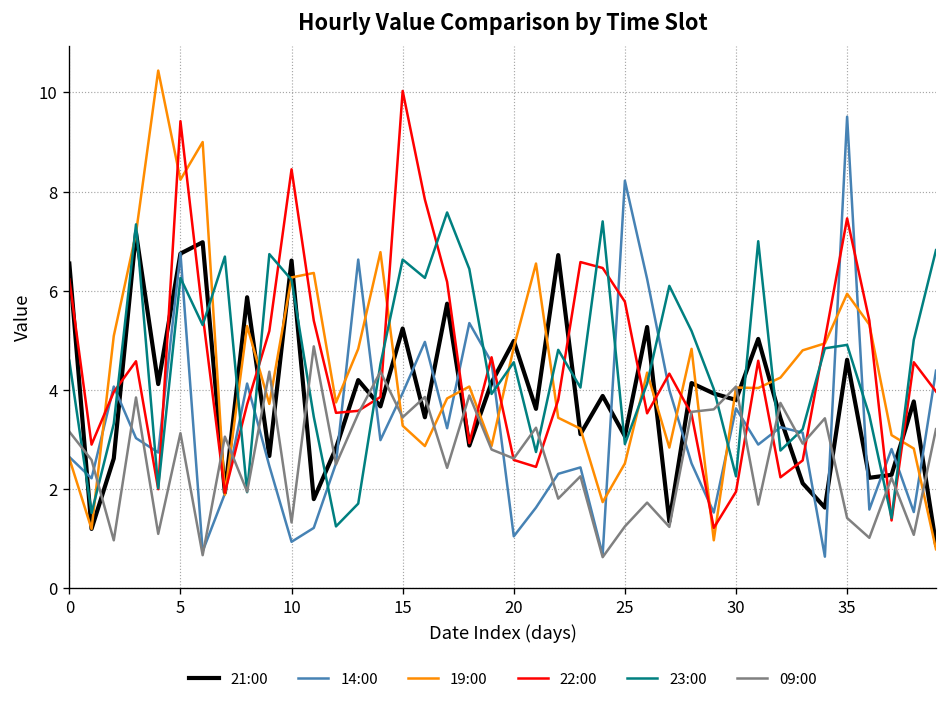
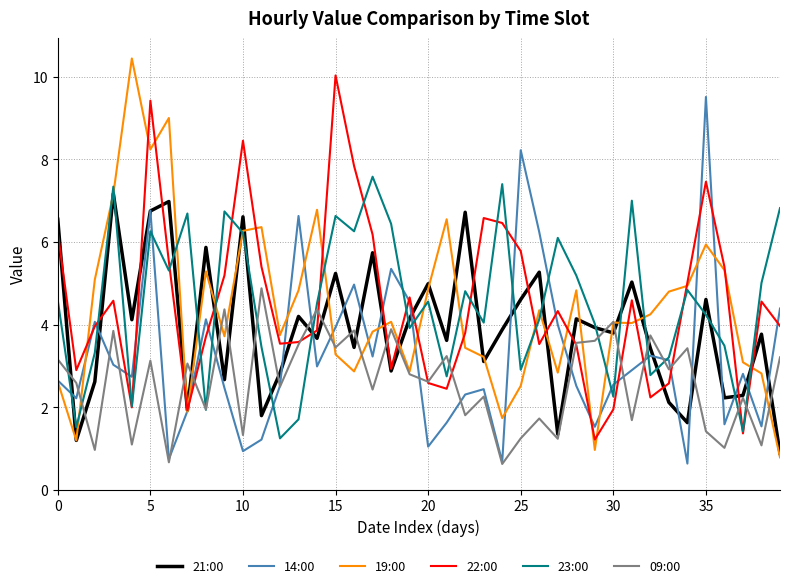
  {
    "21:00": {
      "0": 6.6,
      "10": 6.6,
      "15": 5.2,
      "20": 5.0,
-     "25": 3.1,
+     "25": 4.6,
      "30": 3.8,
      "35": 4.6
    },
    "14:00": {
      "10": 0.9,
      "15": 3.9,
      "20": 1.1,
      "25": 8.2,
-     "30": 3.6,
+     "30": 2.6,
      "35": 9.5
    },
    "19:00": {
      "5": 8.2,
      "15": 3.3,
      "20": 4.9,
      "25": 2.5,
      "35": 5.9
    },
    "22:00": {
      "0": 6.2,
      "5": 9.4,
      "10": 8.5,
      "15": 10.0,
      "25": 5.8,
      "30": 2.0,
      "35": 7.5
    },
    "23:00": {
      "0": 4.6,
      "5": 6.3,
      "15": 6.6,
      "20": 4.6,
      "25": 2.9,
      "30": 2.3,
-     "35": 4.9
+     "35": 4.2
    },
    "09:00": {
      "0": 3.2,
      "5": 3.1,
      "10": 1.3,
      "15": 3.5,
      "25": 1.3,
      "35": 1.4
    }
  }
